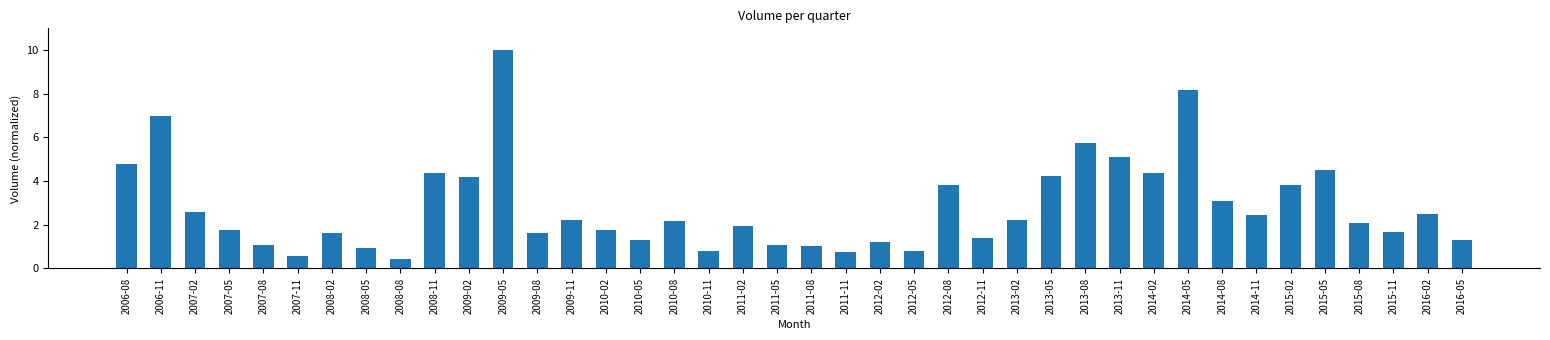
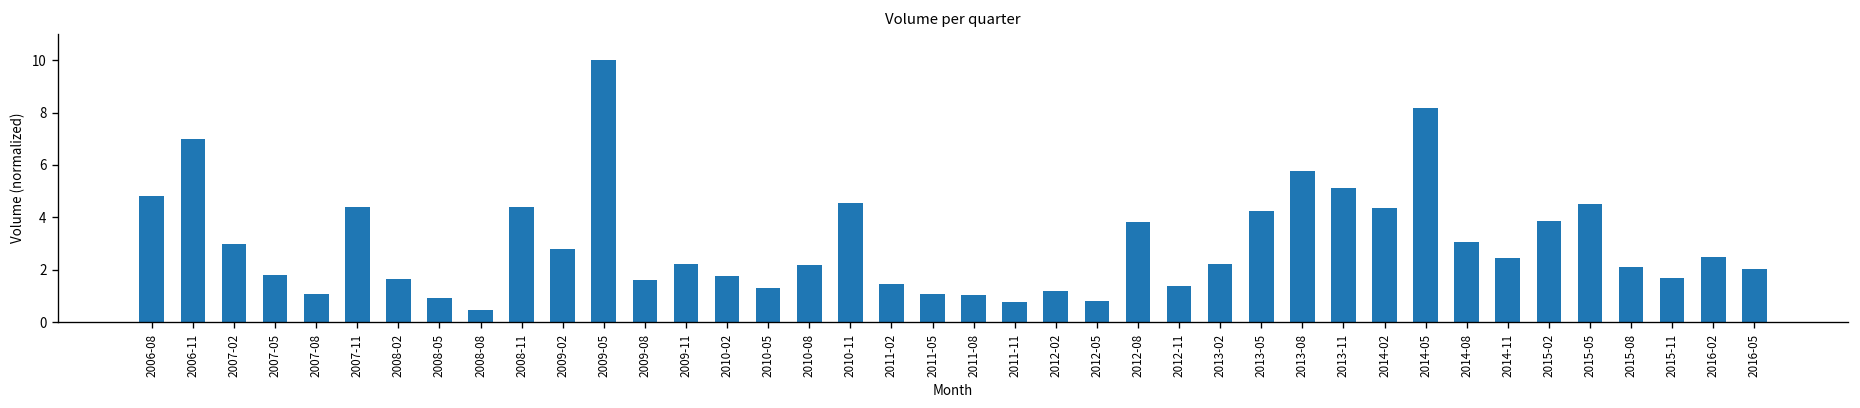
  {
    "2006-08": 4.8,
    "2006-11": 7.0,
-   "2007-02": 2.6,
+   "2007-02": 3.0,
    "2007-05": 1.8,
    "2007-08": 1.1,
-   "2007-11": 0.6,
+   "2007-11": 4.4,
    "2008-02": 1.6,
    "2008-05": 0.9,
    "2008-08": 0.5,
    "2008-11": 4.4,
-   "2009-02": 4.2,
+   "2009-02": 2.8,
    "2009-05": 10.0,
    "2009-08": 1.6,
    "2009-11": 2.2,
    "2010-02": 1.8,
    "2010-05": 1.3,
    "2010-08": 2.2,
-   "2010-11": 0.8,
-   "2011-02": 1.9,
+   "2010-11": 4.6,
+   "2011-02": 1.5,
    "2011-05": 1.1,
    "2011-08": 1.0,
    "2011-11": 0.8,
    "2012-02": 1.2,
    "2012-05": 0.8,
    "2012-08": 3.8,
    "2012-11": 1.4,
    "2013-02": 2.2,
    "2013-05": 4.2,
    "2013-08": 5.8,
    "2013-11": 5.1,
    "2014-02": 4.4,
    "2014-05": 8.2,
    "2014-08": 3.1,
    "2014-11": 2.5,
    "2015-02": 3.8,
    "2015-05": 4.5,
    "2015-08": 2.1,
    "2015-11": 1.7,
    "2016-02": 2.5,
-   "2016-05": 1.3
+   "2016-05": 2.0
  }
